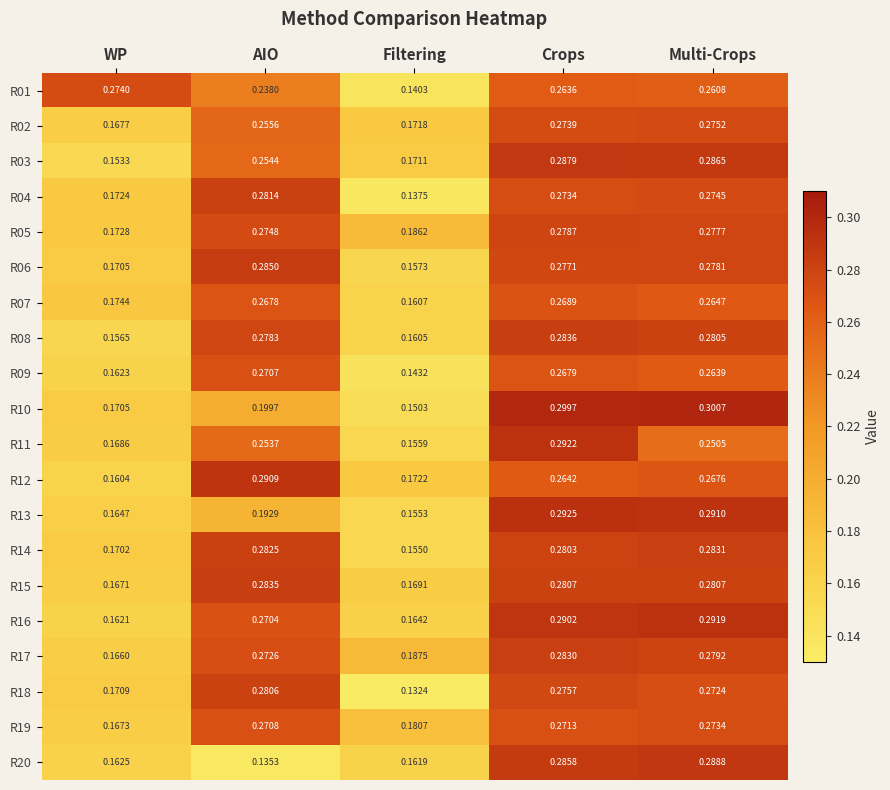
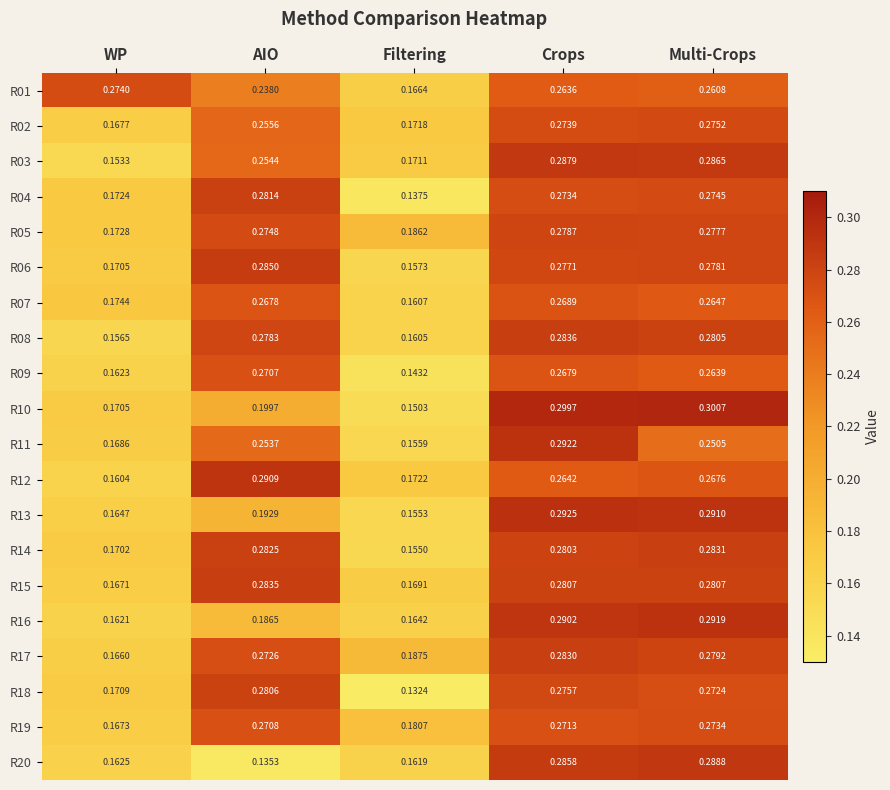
  {
    "R01": {
      "WP": 0.2740,
      "AIO": 0.2380,
-     "Filtering": 0.1403,
+     "Filtering": 0.1664,
      "Crops": 0.2636,
      "Multi-Crops": 0.2608
    },
    "R02": {
      "WP": 0.1677,
      "AIO": 0.2556,
      "Filtering": 0.1718,
      "Crops": 0.2739,
      "Multi-Crops": 0.2752
    },
    "R03": {
      "WP": 0.1533,
      "AIO": 0.2544,
      "Filtering": 0.1711,
      "Crops": 0.2879,
      "Multi-Crops": 0.2865
    },
    "R04": {
      "WP": 0.1724,
      "AIO": 0.2814,
      "Filtering": 0.1375,
      "Crops": 0.2734,
      "Multi-Crops": 0.2745
    },
    "R05": {
      "WP": 0.1728,
      "AIO": 0.2748,
      "Filtering": 0.1862,
      "Crops": 0.2787,
      "Multi-Crops": 0.2777
    },
    "R06": {
      "WP": 0.1705,
      "AIO": 0.2850,
      "Filtering": 0.1573,
      "Crops": 0.2771,
      "Multi-Crops": 0.2781
    },
    "R07": {
      "WP": 0.1744,
      "AIO": 0.2678,
      "Filtering": 0.1607,
      "Crops": 0.2689,
      "Multi-Crops": 0.2647
    },
    "R08": {
      "WP": 0.1565,
      "AIO": 0.2783,
      "Filtering": 0.1605,
      "Crops": 0.2836,
      "Multi-Crops": 0.2805
    },
    "R09": {
      "WP": 0.1623,
      "AIO": 0.2707,
      "Filtering": 0.1432,
      "Crops": 0.2679,
      "Multi-Crops": 0.2639
    },
    "R10": {
      "WP": 0.1705,
      "AIO": 0.1997,
      "Filtering": 0.1503,
      "Crops": 0.2997,
      "Multi-Crops": 0.3007
    },
    "R11": {
      "WP": 0.1686,
      "AIO": 0.2537,
      "Filtering": 0.1559,
      "Crops": 0.2922,
      "Multi-Crops": 0.2505
    },
    "R12": {
      "WP": 0.1604,
      "AIO": 0.2909,
      "Filtering": 0.1722,
      "Crops": 0.2642,
      "Multi-Crops": 0.2676
    },
    "R13": {
      "WP": 0.1647,
      "AIO": 0.1929,
      "Filtering": 0.1553,
      "Crops": 0.2925,
      "Multi-Crops": 0.2910
    },
    "R14": {
      "WP": 0.1702,
      "AIO": 0.2825,
      "Filtering": 0.1550,
      "Crops": 0.2803,
      "Multi-Crops": 0.2831
    },
    "R15": {
      "WP": 0.1671,
      "AIO": 0.2835,
      "Filtering": 0.1691,
      "Crops": 0.2807,
      "Multi-Crops": 0.2807
    },
    "R16": {
      "WP": 0.1621,
-     "AIO": 0.2704,
+     "AIO": 0.1865,
      "Filtering": 0.1642,
      "Crops": 0.2902,
      "Multi-Crops": 0.2919
    },
    "R17": {
      "WP": 0.1660,
      "AIO": 0.2726,
      "Filtering": 0.1875,
      "Crops": 0.2830,
      "Multi-Crops": 0.2792
    },
    "R18": {
      "WP": 0.1709,
      "AIO": 0.2806,
      "Filtering": 0.1324,
      "Crops": 0.2757,
      "Multi-Crops": 0.2724
    },
    "R19": {
      "WP": 0.1673,
      "AIO": 0.2708,
      "Filtering": 0.1807,
      "Crops": 0.2713,
      "Multi-Crops": 0.2734
    },
    "R20": {
      "WP": 0.1625,
      "AIO": 0.1353,
      "Filtering": 0.1619,
      "Crops": 0.2858,
      "Multi-Crops": 0.2888
    }
  }
